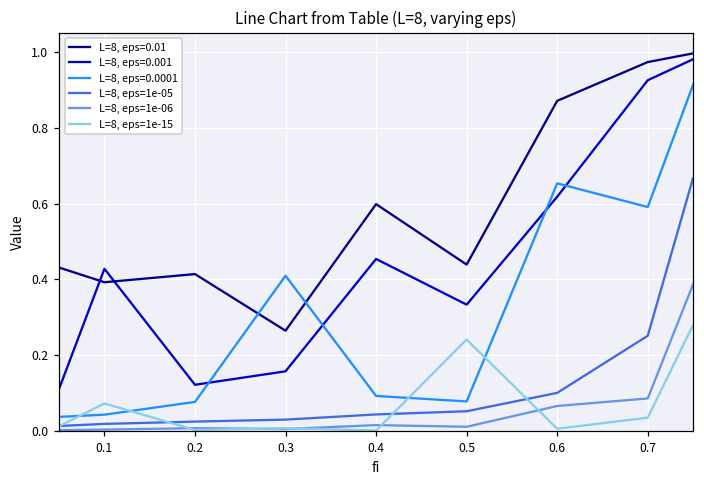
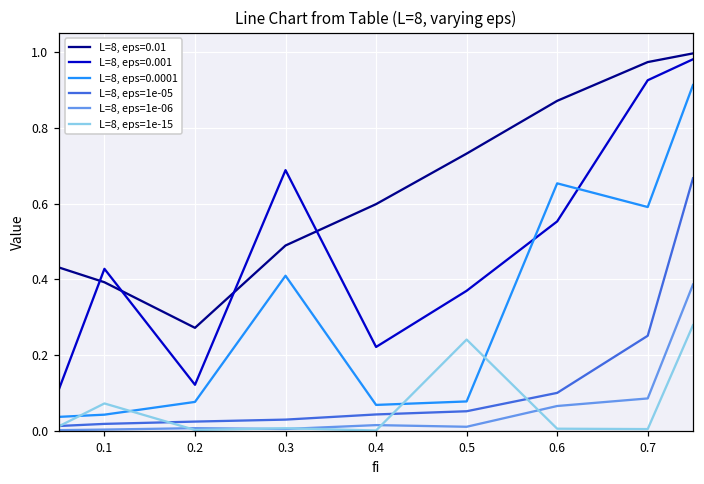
  {
    "L=8, eps=0.01": {
      "0.1": 0.39,
-     "0.2": 0.41,
-     "0.3": 0.26,
+     "0.2": 0.27,
+     "0.3": 0.49,
      "0.4": 0.60,
-     "0.5": 0.44,
+     "0.5": 0.73,
      "0.6": 0.87,
      "0.7": 0.97
    },
    "L=8, eps=0.001": {
      "0.1": 0.43,
      "0.2": 0.12,
-     "0.3": 0.16,
-     "0.4": 0.45,
-     "0.5": 0.33,
-     "0.6": 0.62,
+     "0.3": 0.69,
+     "0.4": 0.22,
+     "0.5": 0.37,
+     "0.6": 0.55,
      "0.7": 0.93
    },
    "L=8, eps=0.0001": {
      "0.1": 0.04,
      "0.2": 0.08,
      "0.3": 0.41,
-     "0.4": 0.09,
+     "0.4": 0.07,
      "0.5": 0.08,
      "0.6": 0.65,
      "0.7": 0.59
    },
    "L=8, eps=1e-15": {
      "0.1": 0.07,
      "0.4": 0.00,
      "0.5": 0.24,
      "0.6": 0.01,
-     "0.7": 0.03
+     "0.7": 0.00
    }
  }
